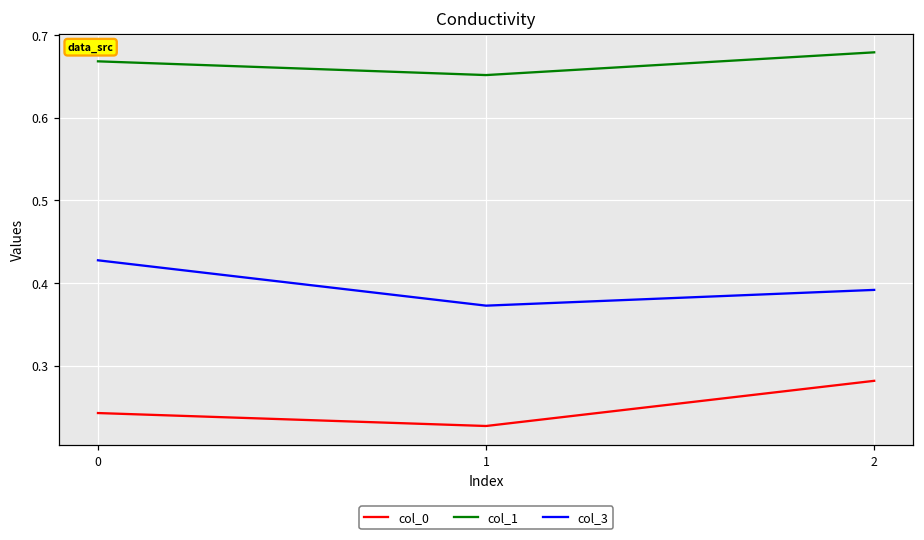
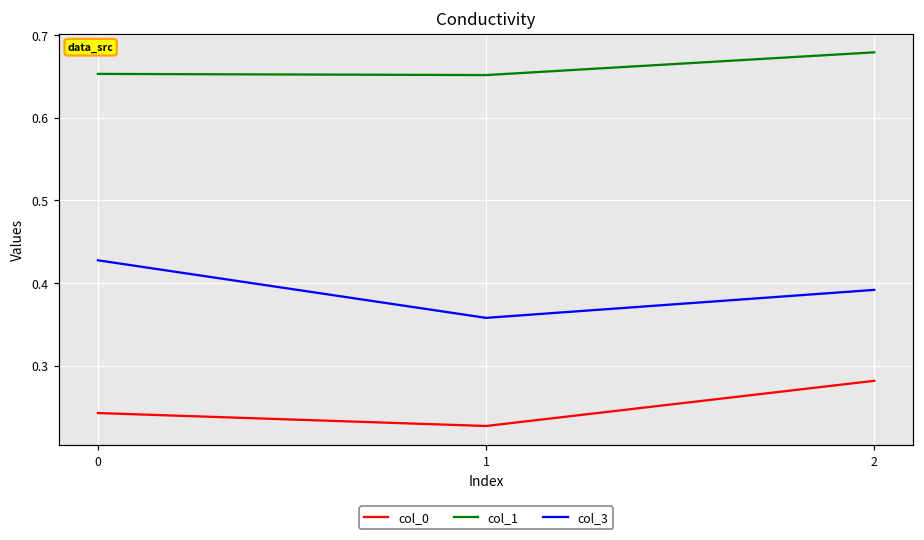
  {
    "col_0": {
      "0": 0.24,
      "1": 0.23,
      "2": 0.28
    },
    "col_1": {
-     "0": 0.67,
+     "0": 0.65,
      "1": 0.65,
      "2": 0.68
    },
    "col_3": {
      "0": 0.43,
-     "1": 0.37,
+     "1": 0.36,
      "2": 0.39
    }
  }
